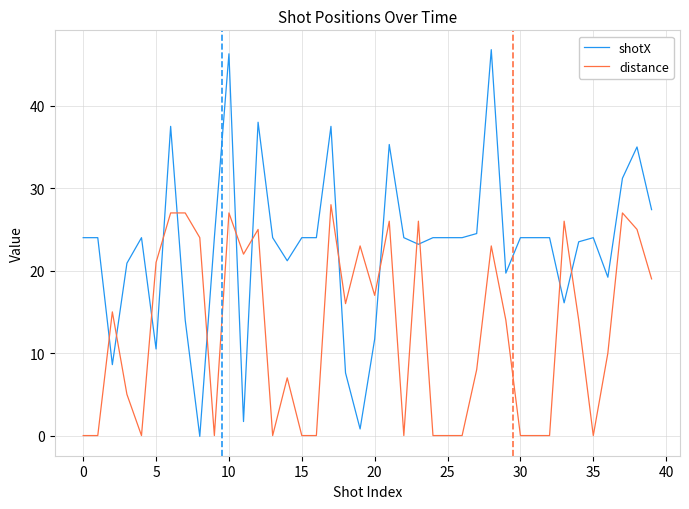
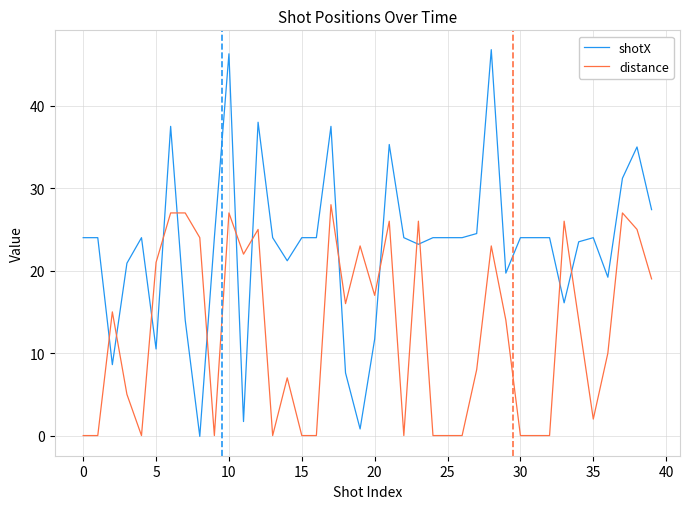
  {
    "shotX": {
      "0": 24,
      "5": 11,
      "10": 46,
      "15": 24,
      "20": 12,
      "25": 24,
      "30": 24,
      "35": 24
    },
    "distance": {
      "0": 0,
      "5": 21,
      "10": 27,
      "15": 0,
      "20": 17,
      "25": 0,
      "30": 0,
-     "35": 0
+     "35": 2
    }
  }
